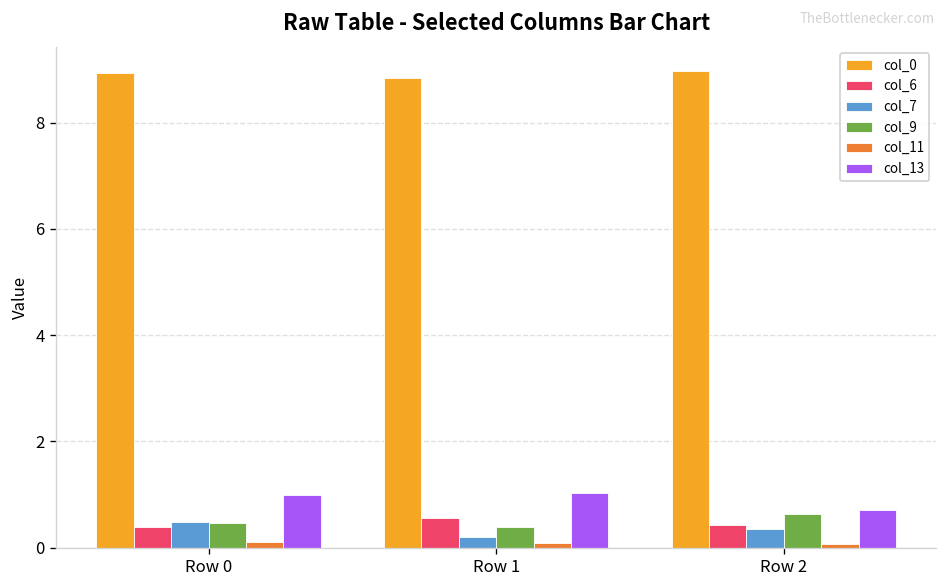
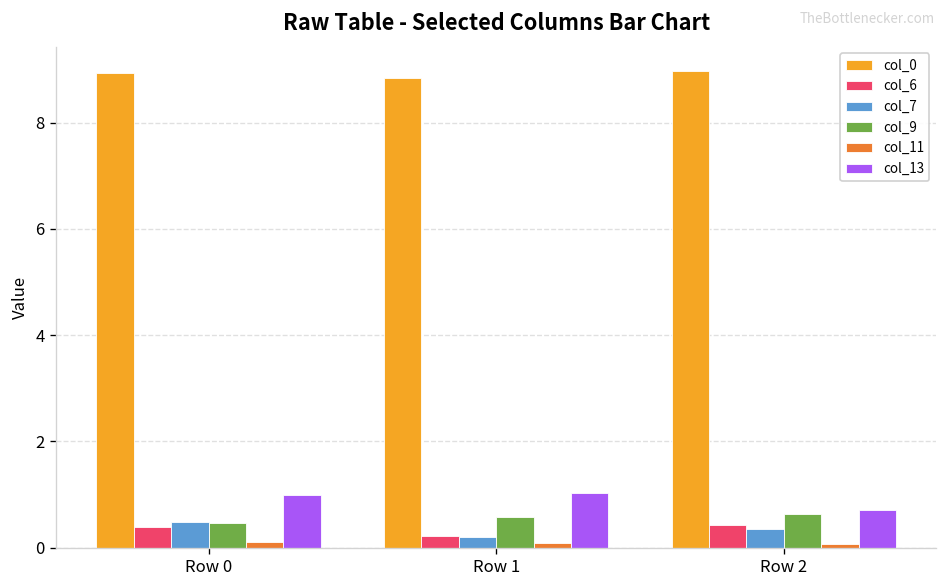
  {
    "col_6": {
      "Row 0": 0.4,
-     "Row 1": 0.6,
+     "Row 1": 0.2,
      "Row 2": 0.4
    },
    "col_7": {
      "Row 0": 0.5,
      "Row 1": 0.2,
      "Row 2": 0.3
    },
    "col_9": {
      "Row 0": 0.5,
-     "Row 1": 0.4,
+     "Row 1": 0.6,
      "Row 2": 0.6
    },
    "col_13": {
      "Row 0": 1.0,
      "Row 1": 1.0,
      "Row 2": 0.7
    }
  }
